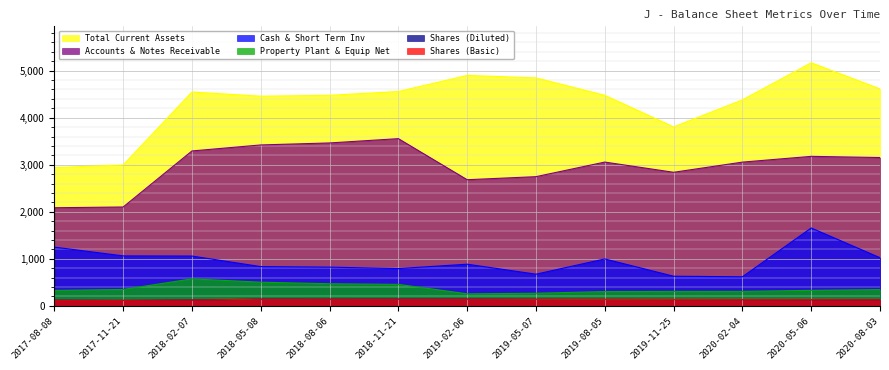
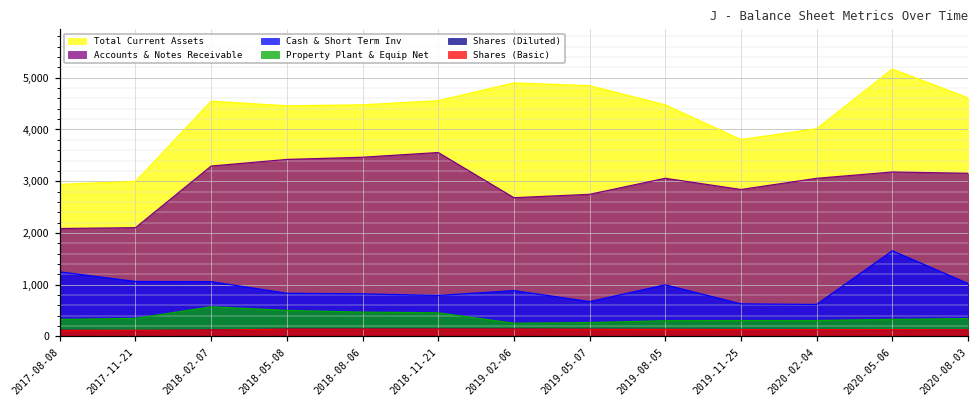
  {
    "Total Current Assets": {
      "2017-08-08": "2,900",
      "2017-11-21": "3,000",
      "2018-02-07": "4,500",
      "2018-05-08": "4,500",
      "2018-08-06": "4,500",
      "2018-11-21": "4,600",
      "2019-02-06": "4,900",
      "2019-05-07": "4,800",
      "2019-08-05": "4,500",
      "2019-11-25": "3,800",
-     "2020-02-04": "4,400",
+     "2020-02-04": "4,000",
      "2020-05-06": "5,200",
      "2020-08-03": "4,600"
    },
    "Accounts & Notes Receivable": {
      "2017-08-08": "2,100",
      "2017-11-21": "2,100",
      "2018-02-07": "3,300",
      "2018-05-08": "3,400",
      "2018-08-06": "3,500",
      "2018-11-21": "3,600",
      "2019-02-06": "2,700",
      "2019-05-07": "2,700",
      "2019-08-05": "3,100",
      "2019-11-25": "2,800",
      "2020-02-04": "3,100",
      "2020-05-06": "3,200",
      "2020-08-03": "3,200"
    },
    "Cash & Short Term Inv": {
      "2017-08-08": "1,200",
      "2017-11-21": "1,100",
      "2018-02-07": "1,100",
      "2018-05-08": "800",
      "2018-08-06": "800",
      "2018-11-21": "800",
      "2019-02-06": "900",
      "2019-05-07": "700",
      "2019-08-05": "1,000",
      "2019-11-25": "600",
      "2020-02-04": "600",
      "2020-05-06": "1,700",
      "2020-08-03": "1,000"
    },
    "Property Plant & Equip Net": {
      "2017-08-08": "300",
      "2017-11-21": "300",
      "2018-02-07": "600",
      "2018-05-08": "500",
      "2018-08-06": "500",
      "2018-11-21": "500",
      "2019-02-06": "300",
      "2019-05-07": "300",
      "2019-08-05": "300",
      "2019-11-25": "300",
      "2020-02-04": "300",
      "2020-05-06": "300",
      "2020-08-03": "300"
    }
  }
